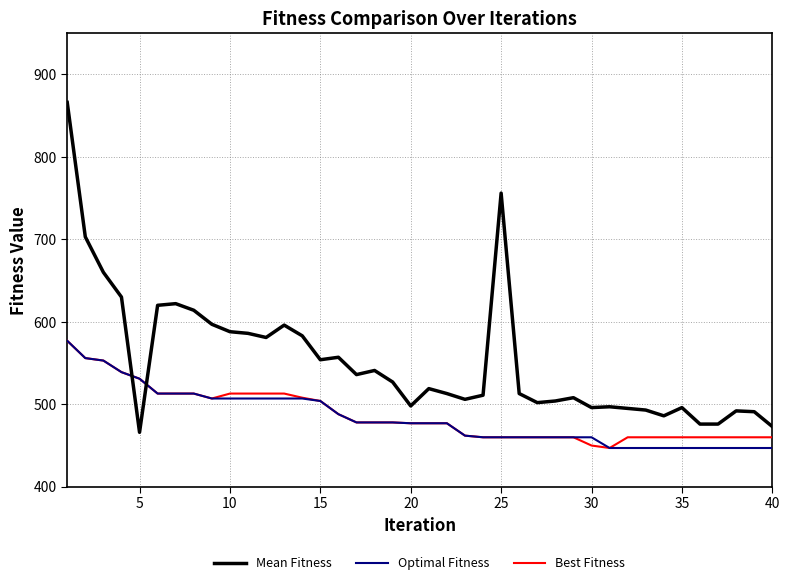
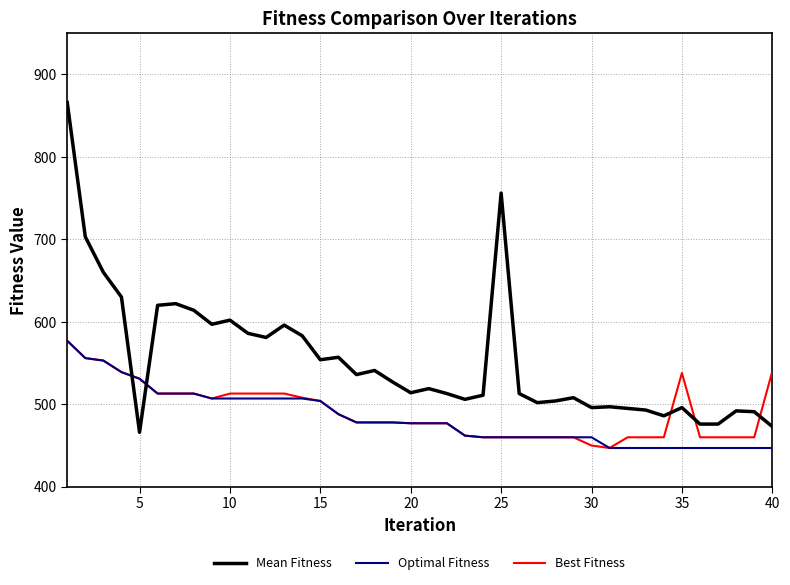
  {
    "Mean Fitness": {
      "5": 470,
-     "10": 590,
+     "10": 600,
      "15": 550,
-     "20": 500,
+     "20": 510,
      "25": 760,
      "30": 500,
      "35": 500,
      "40": 470
    },
    "Optimal Fitness": {
      "10": 510,
      "30": 460,
      "35": 450,
      "40": 450
    },
    "Best Fitness": {
      "10": 510,
      "30": 450,
-     "35": 460,
-     "40": 460
+     "35": 540,
+     "40": 540
    }
  }
